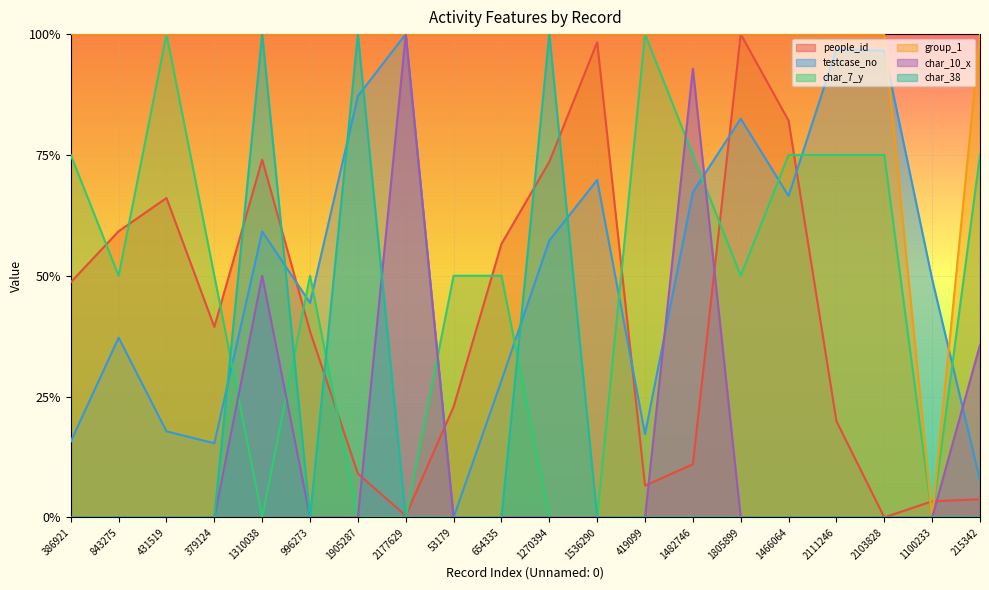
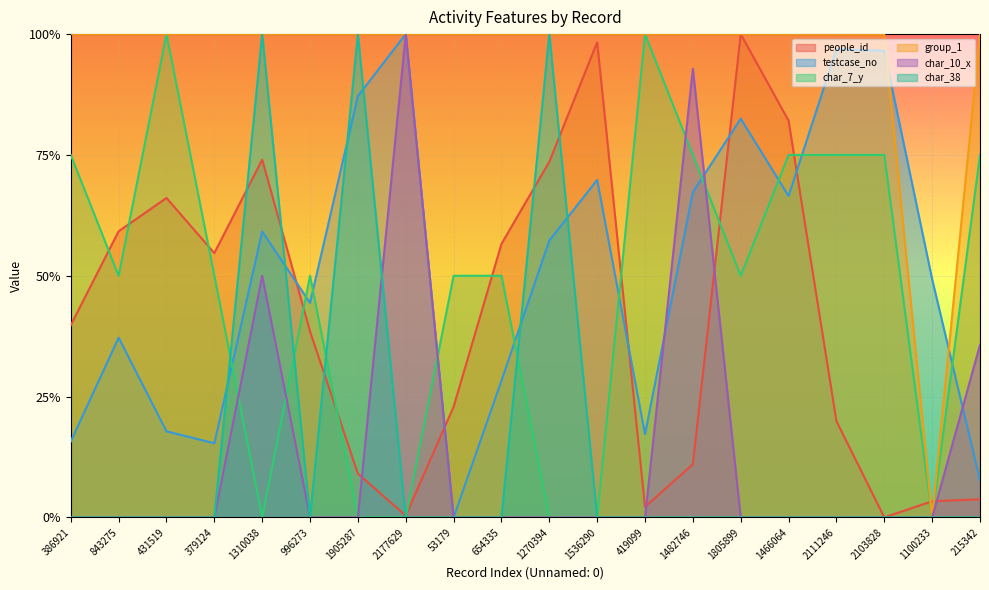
  {
    "people_id": {
-     "386921": "49%",
+     "386921": "40%",
      "843275": "59%",
      "431519": "66%",
-     "379124": "39%",
+     "379124": "55%",
      "1310038": "74%",
      "996273": "38%",
      "1905287": "9%",
      "53179": "23%",
      "654335": "57%",
      "1270394": "74%",
      "1536290": "98%",
-     "419099": "7%",
+     "419099": "2%",
      "1482746": "11%",
      "1466064": "82%",
      "2111246": "20%",
      "1100233": "3%",
      "215342": "4%"
    },
    "group_1": {
      "386921": "100%",
      "843275": "100%",
      "379124": "100%",
      "996273": "100%",
      "53179": "100%",
      "654335": "100%",
      "1536290": "100%",
      "1482746": "100%",
      "1466064": "100%",
      "2111246": "100%",
      "2103828": "100%",
      "215342": "100%"
    },
    "char_10_x": {
      "1310038": "50%",
      "1482746": "93%",
      "215342": "36%"
    }
  }
